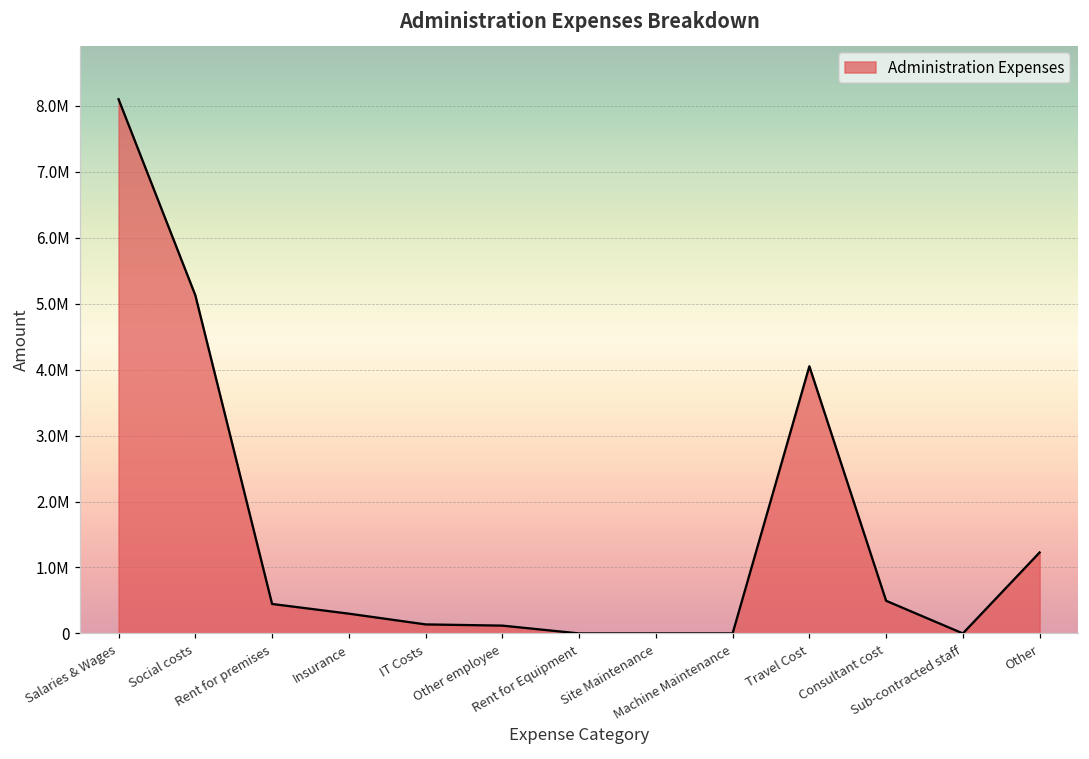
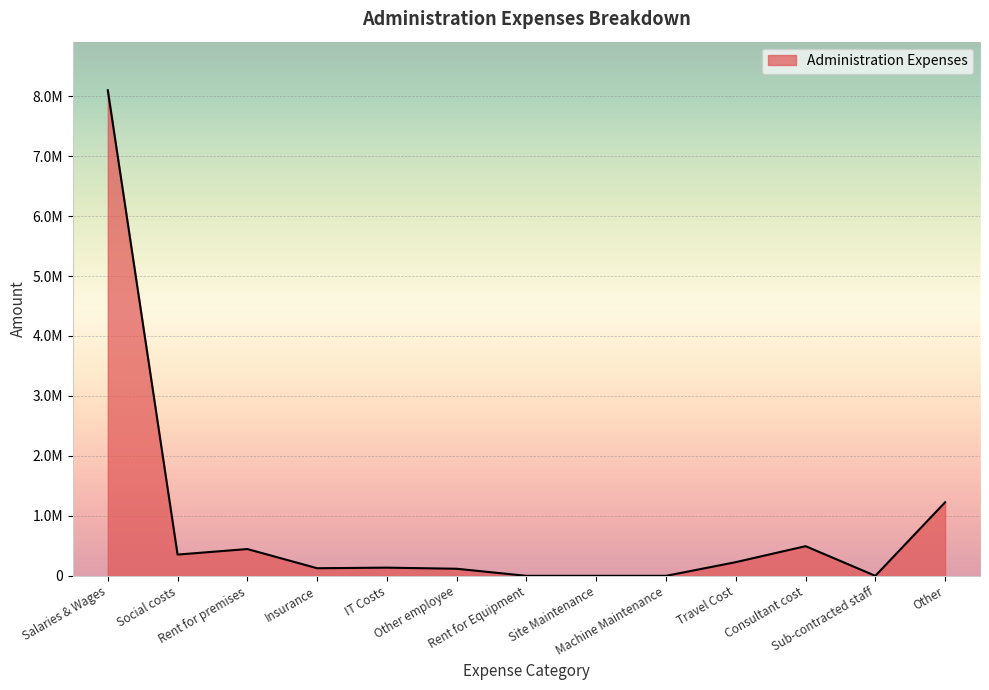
  {
    "Salaries & Wages": 8100000,
-   "Social costs": 5100000,
+   "Social costs": 400000,
    "Rent for premises": 400000,
-   "Insurance": 300000,
+   "Insurance": 100000,
    "IT Costs": 100000,
    "Other employee": 100000,
    "Rent for Equipment": 0,
    "Site Maintenance": 0,
    "Machine Maintenance": 0,
-   "Travel Cost": 4100000,
+   "Travel Cost": 200000,
    "Consultant cost": 500000,
    "Sub-contracted staff": 0,
    "Other": 1200000
  }
